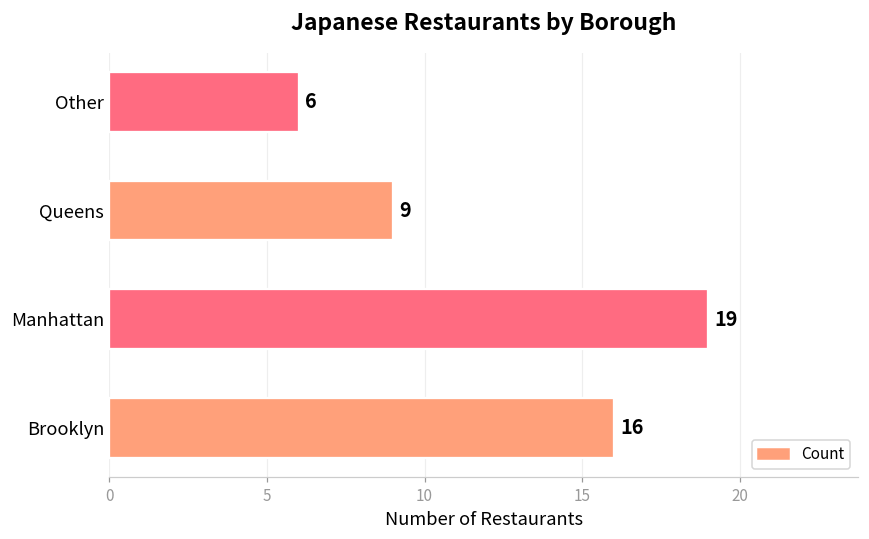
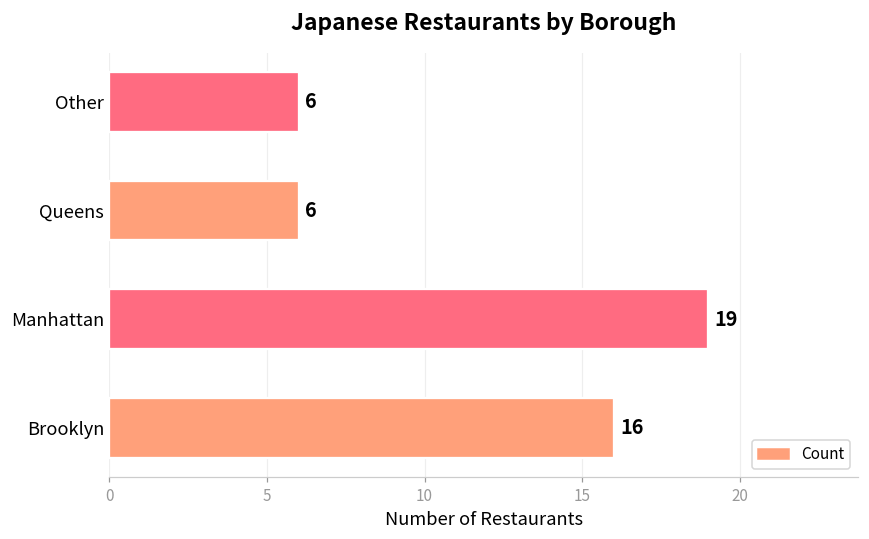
  {
    "Other": 6,
-   "Queens": 9,
+   "Queens": 6,
    "Manhattan": 19,
    "Brooklyn": 16
  }
